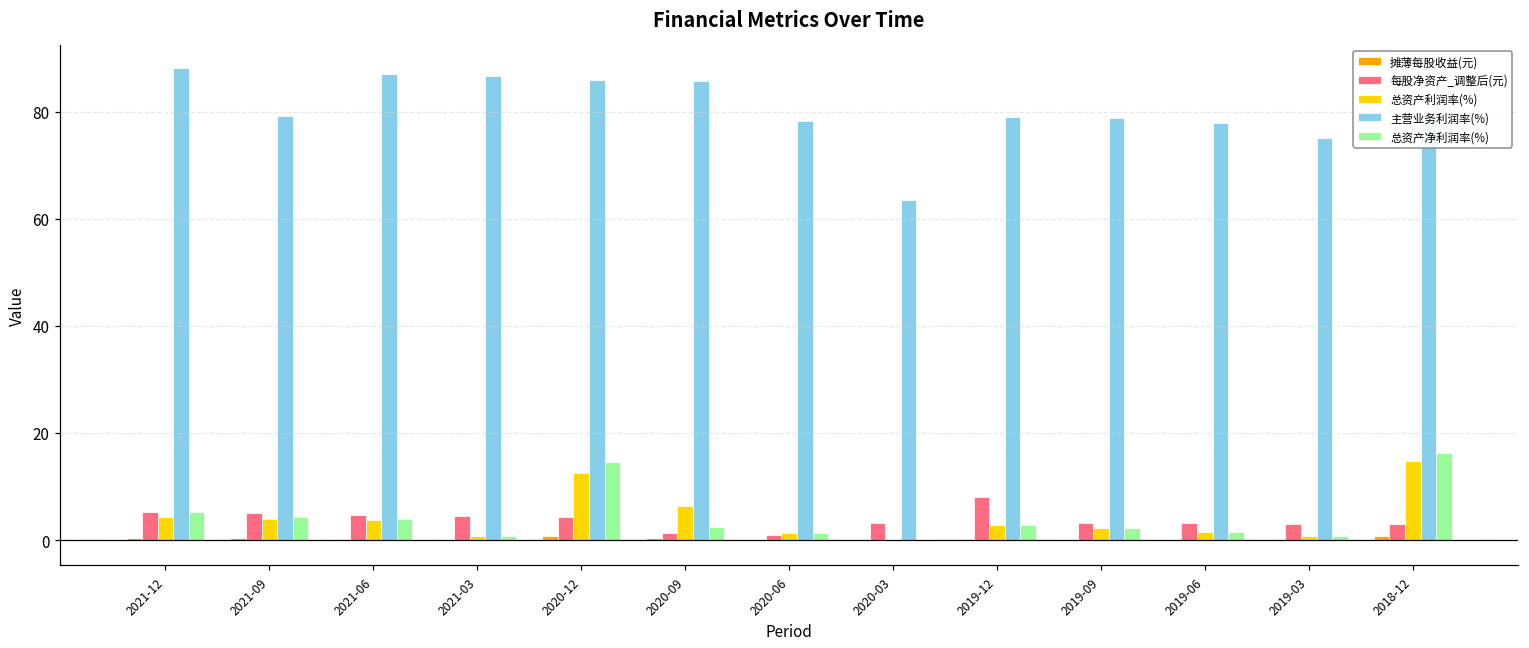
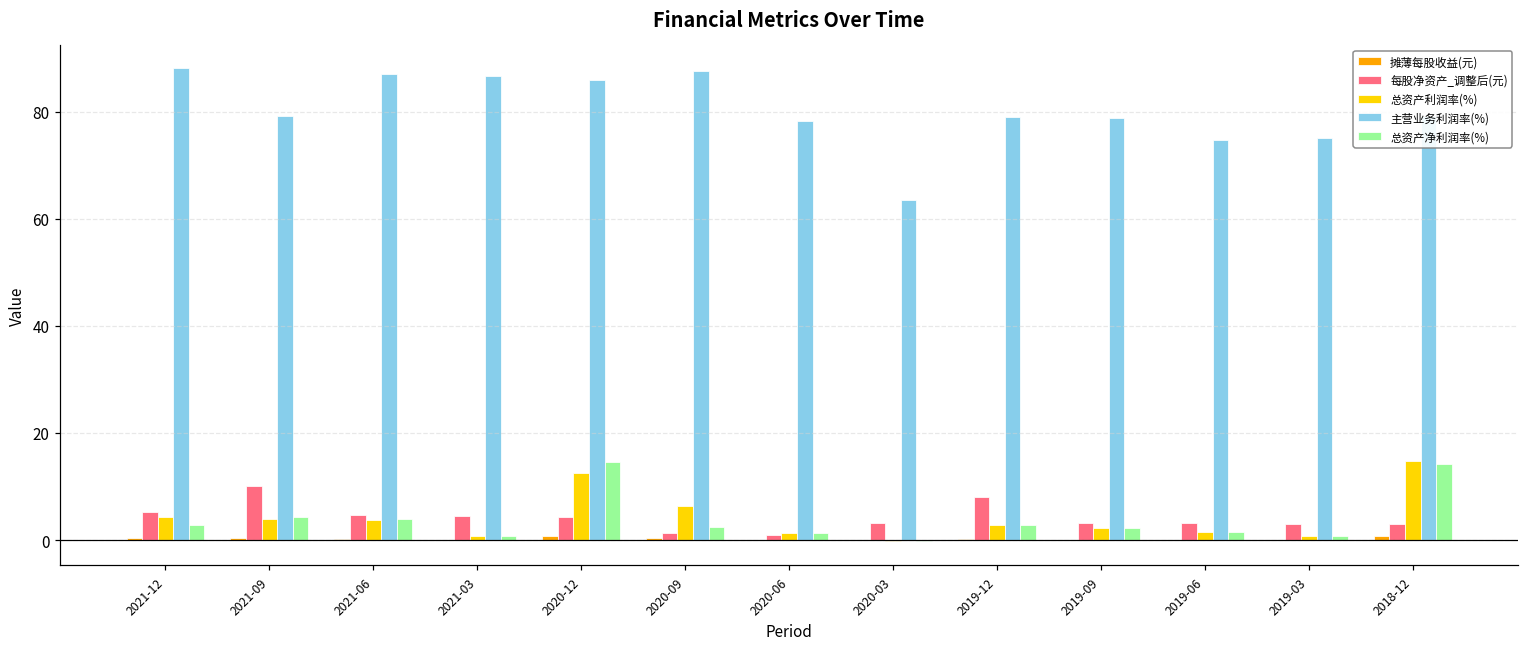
  {
    "每股净资产_调整后(元)": {
      "2021-12": 5,
-     "2021-09": 5,
+     "2021-09": 10,
      "2021-06": 5,
      "2021-03": 5,
      "2020-12": 4,
      "2020-09": 1,
      "2020-06": 1,
      "2020-03": 3,
      "2019-12": 8,
      "2019-09": 3,
      "2019-06": 3,
      "2019-03": 3,
      "2018-12": 3
    },
    "主营业务利润率(%)": {
      "2021-12": 88,
      "2021-09": 79,
      "2021-06": 87,
      "2021-03": 87,
      "2020-12": 86,
-     "2020-09": 86,
+     "2020-09": 88,
      "2020-06": 78,
      "2020-03": 63,
      "2019-12": 79,
      "2019-09": 79,
-     "2019-06": 78,
+     "2019-06": 75,
      "2019-03": 75
    },
    "总资产净利润率(%)": {
-     "2021-12": 5,
+     "2021-12": 3,
      "2021-09": 4,
      "2021-06": 4,
      "2021-03": 1,
      "2020-12": 15,
      "2020-09": 3,
      "2020-06": 1,
      "2019-12": 3,
      "2019-09": 2,
      "2019-06": 2,
      "2019-03": 1,
-     "2018-12": 16
+     "2018-12": 14
    }
  }
